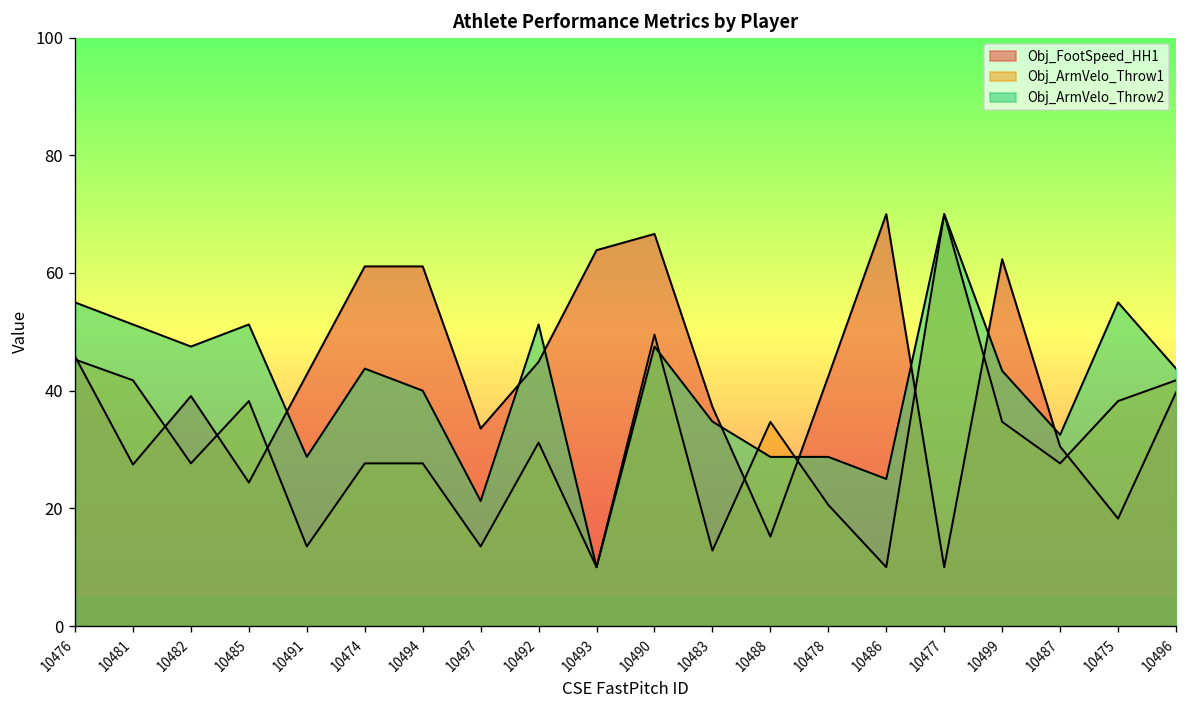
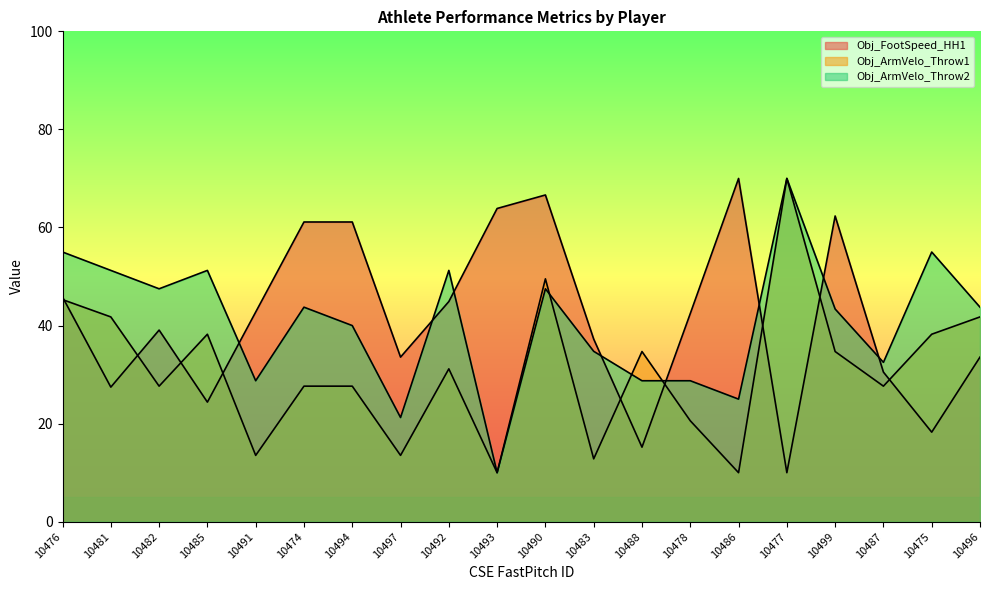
  {
    "Obj_FootSpeed_HH1": {
      "10476": 46,
      "10481": 27,
      "10482": 39,
      "10485": 24,
      "10491": 43,
      "10474": 61,
      "10494": 61,
      "10497": 34,
      "10492": 45,
      "10493": 64,
      "10490": 67,
      "10483": 37,
      "10488": 15,
      "10478": 42,
      "10486": 70,
      "10477": 10,
      "10499": 62,
      "10487": 31,
      "10475": 18,
-     "10496": 40
+     "10496": 34
    },
    "Obj_ArmVelo_Throw1": {
      "10476": 45,
      "10481": 42,
      "10482": 28,
      "10485": 38,
      "10491": 14,
      "10474": 28,
      "10494": 28,
      "10497": 14,
      "10492": 31,
      "10490": 50,
      "10483": 13,
      "10488": 35,
      "10478": 21,
      "10486": 10,
      "10499": 35,
      "10487": 28,
      "10475": 38,
      "10496": 42
    },
    "Obj_ArmVelo_Throw2": {
      "10476": 55,
      "10481": 51,
      "10482": 48,
      "10485": 51,
      "10491": 29,
      "10474": 44,
      "10494": 40,
      "10497": 21,
      "10492": 51,
      "10490": 48,
      "10483": 35,
      "10488": 29,
      "10478": 29,
      "10486": 25,
      "10499": 43,
      "10487": 33,
      "10475": 55,
      "10496": 44
    }
  }
